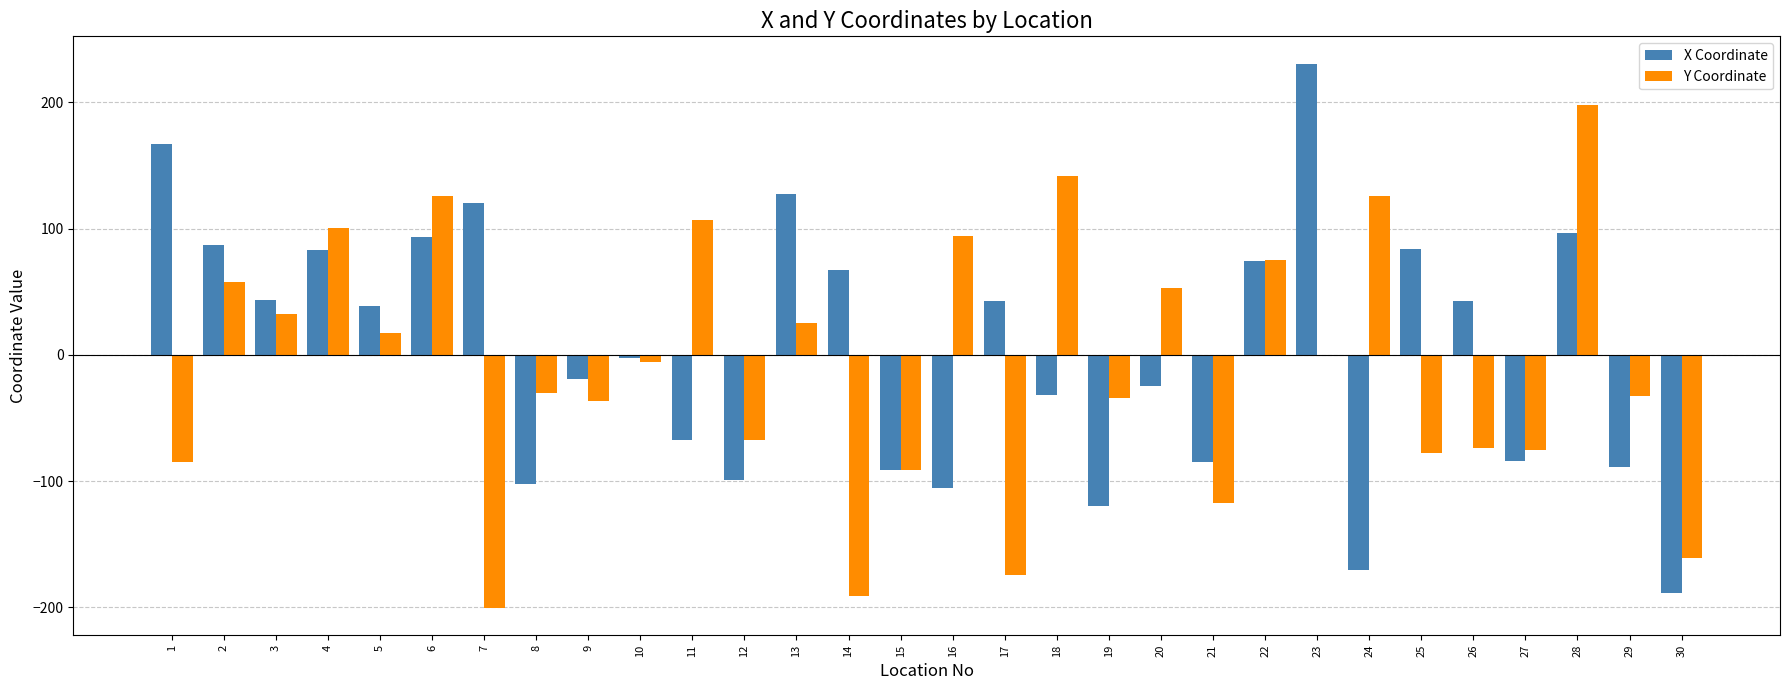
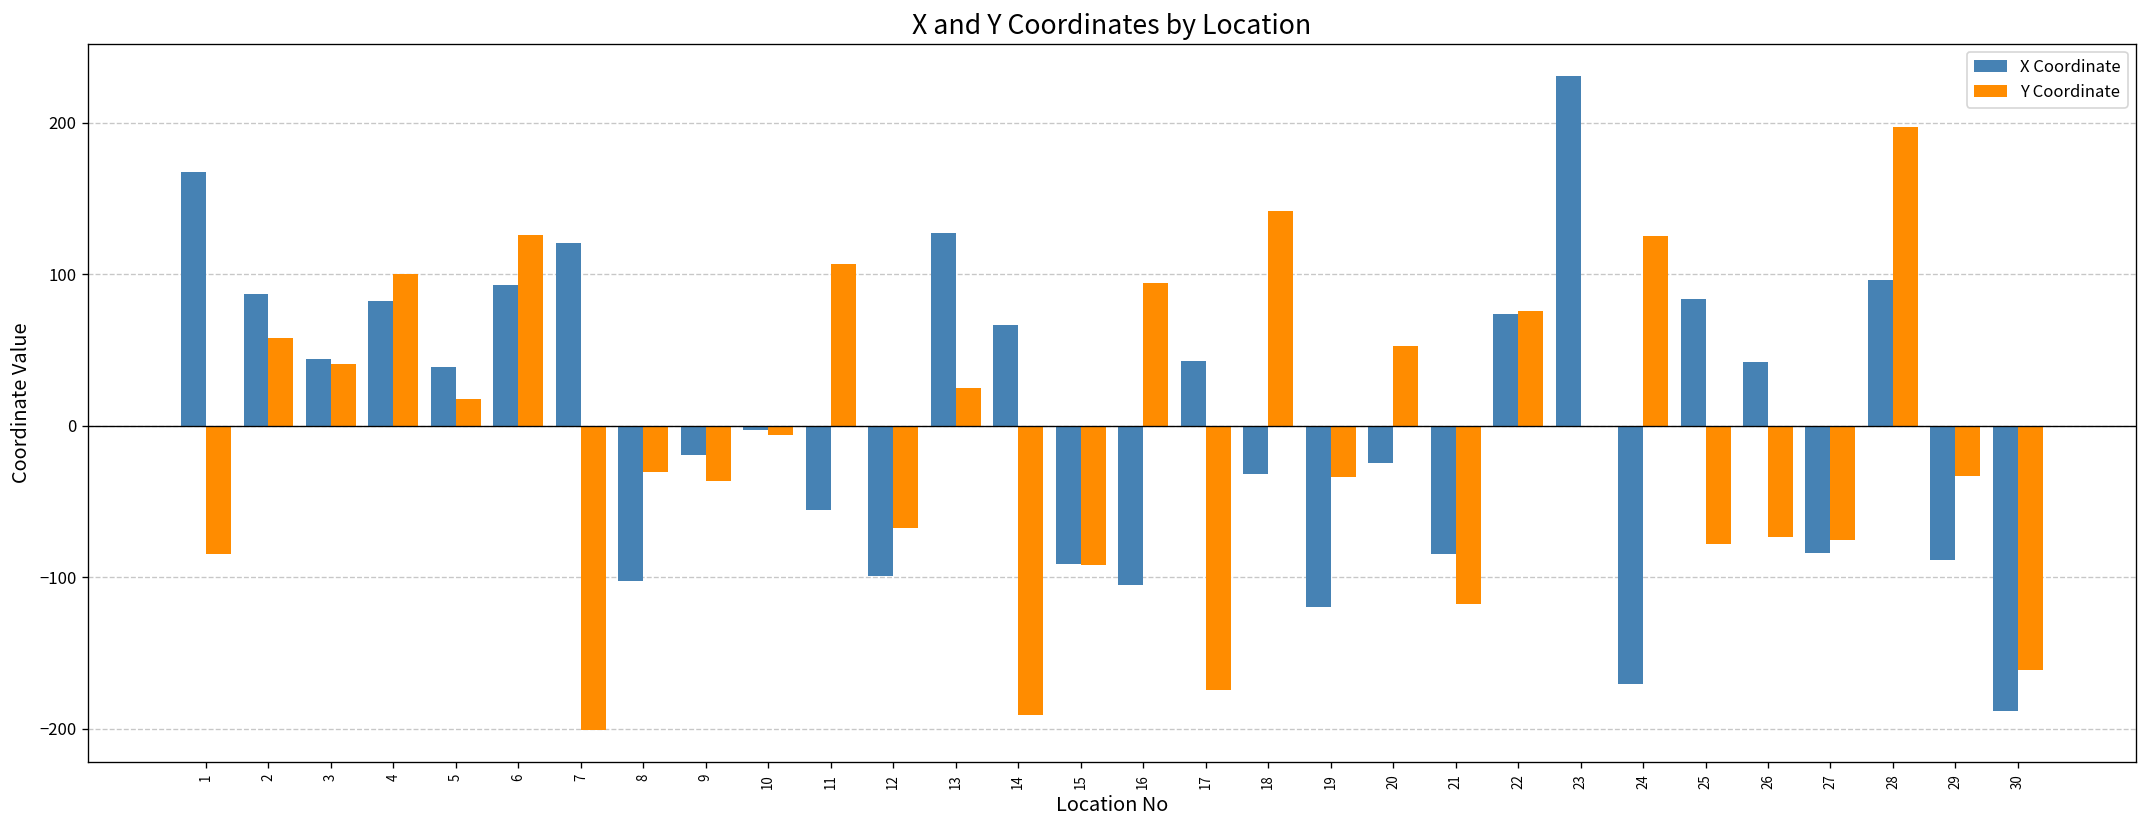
  {
    "X Coordinate": {
      "1": 167,
      "2": 87,
      "3": 44,
      "4": 83,
      "5": 39,
      "6": 93,
      "7": 121,
      "8": -102,
      "9": -19,
      "10": -3,
-     "11": -67,
+     "11": -56,
      "12": -99,
      "13": 127,
      "14": 67,
      "15": -91,
      "16": -105,
      "17": 43,
      "18": -32,
      "19": -120,
      "20": -25,
      "21": -84,
      "22": 74,
      "23": 231,
      "24": -170,
      "25": 84,
      "26": 42,
      "27": -84,
      "28": 96,
      "29": -89,
      "30": -188
    },
    "Y Coordinate": {
      "1": -85,
      "2": 58,
-     "3": 32,
+     "3": 41,
      "4": 100,
      "5": 17,
      "6": 126,
      "7": -200,
      "8": -30,
      "9": -36,
      "10": -6,
      "11": 107,
      "12": -68,
      "13": 25,
      "14": -191,
      "15": -92,
      "16": 94,
      "17": -174,
      "18": 141,
      "19": -34,
      "20": 53,
      "21": -118,
      "22": 75,
      "24": 125,
      "25": -78,
      "26": -74,
      "27": -76,
      "28": 197,
      "29": -33,
      "30": -161
    }
  }
